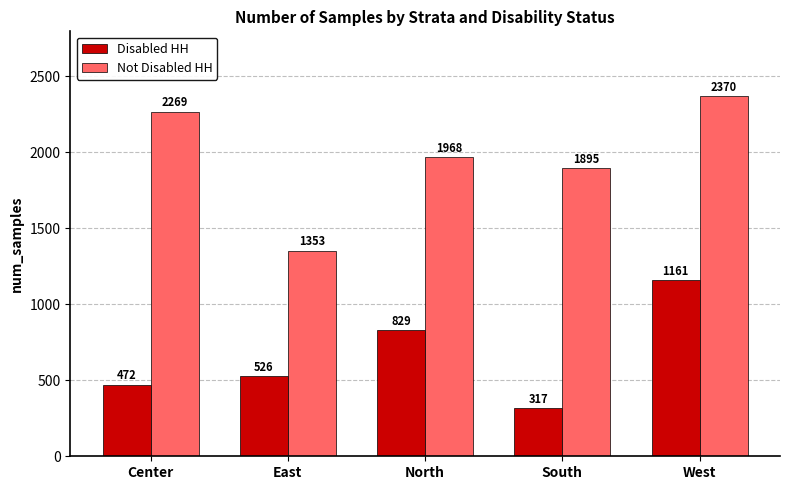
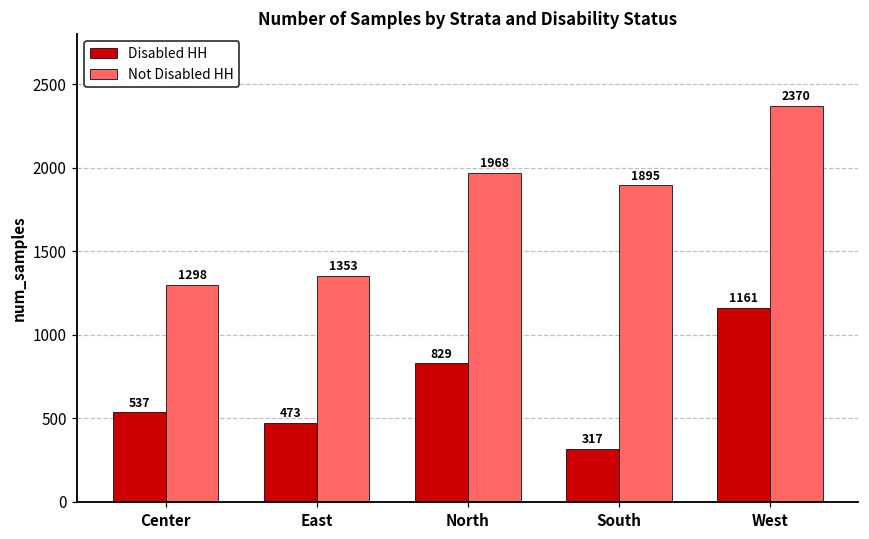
  {
    "Disabled HH": {
-     "Center": 472,
-     "East": 526,
+     "Center": 537,
+     "East": 473,
      "North": 829,
      "South": 317,
      "West": 1161
    },
    "Not Disabled HH": {
-     "Center": 2269,
+     "Center": 1298,
      "East": 1353,
      "North": 1968,
      "South": 1895,
      "West": 2370
    }
  }
